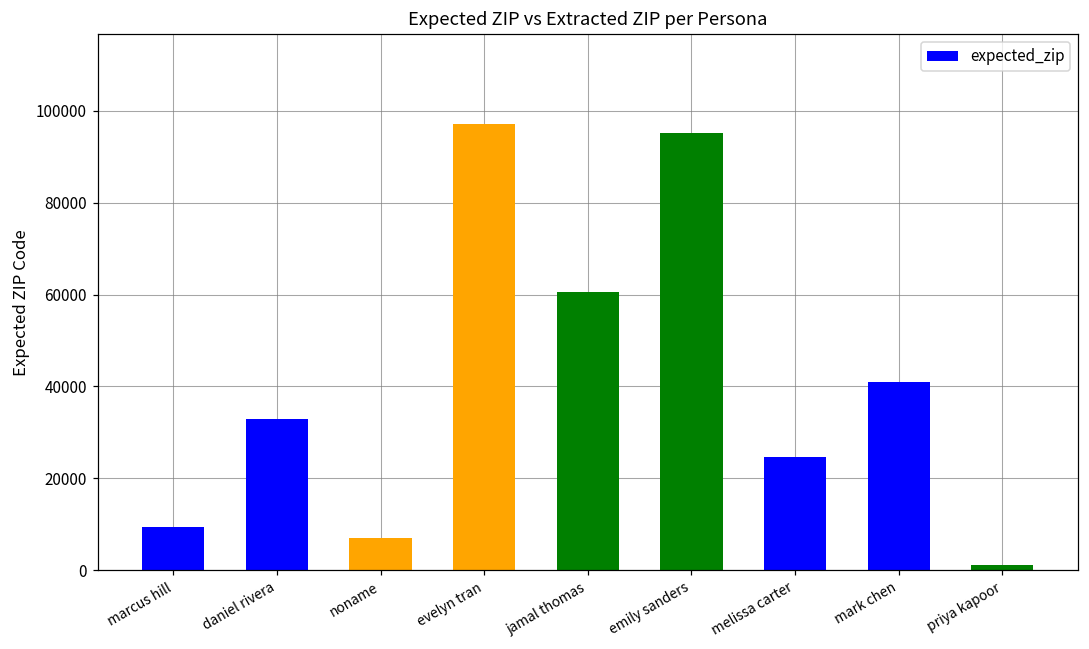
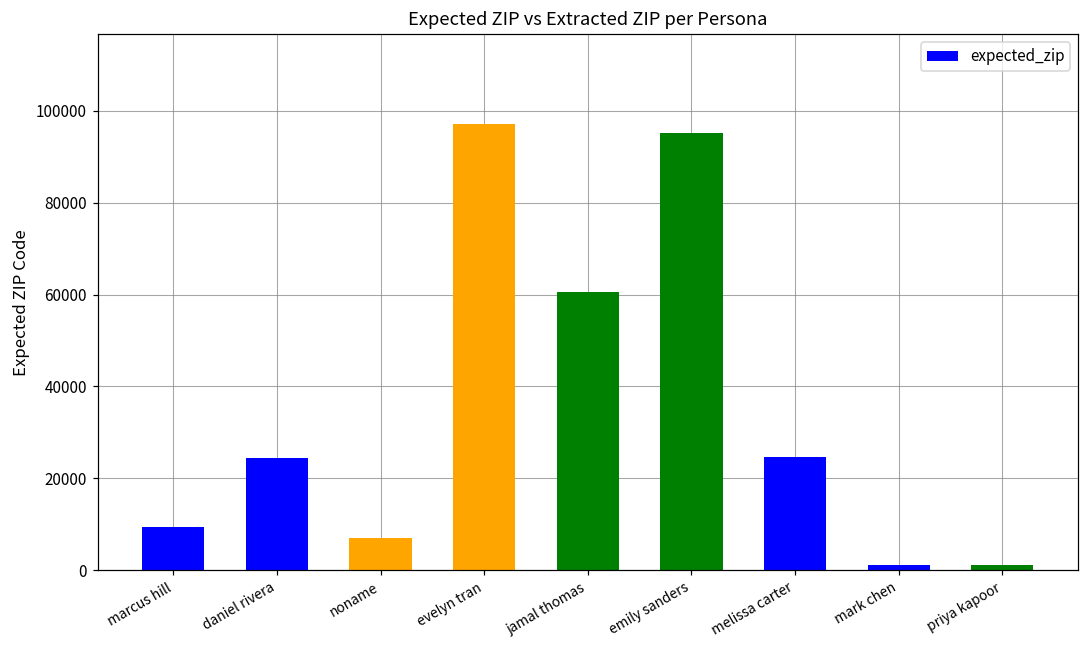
  {
    "marcus hill": 9000,
-   "daniel rivera": 33000,
+   "daniel rivera": 24000,
    "noname": 7000,
    "evelyn tran": 97000,
    "jamal thomas": 61000,
    "emily sanders": 95000,
    "melissa carter": 25000,
-   "mark chen": 41000,
+   "mark chen": 1000,
    "priya kapoor": 1000
  }
